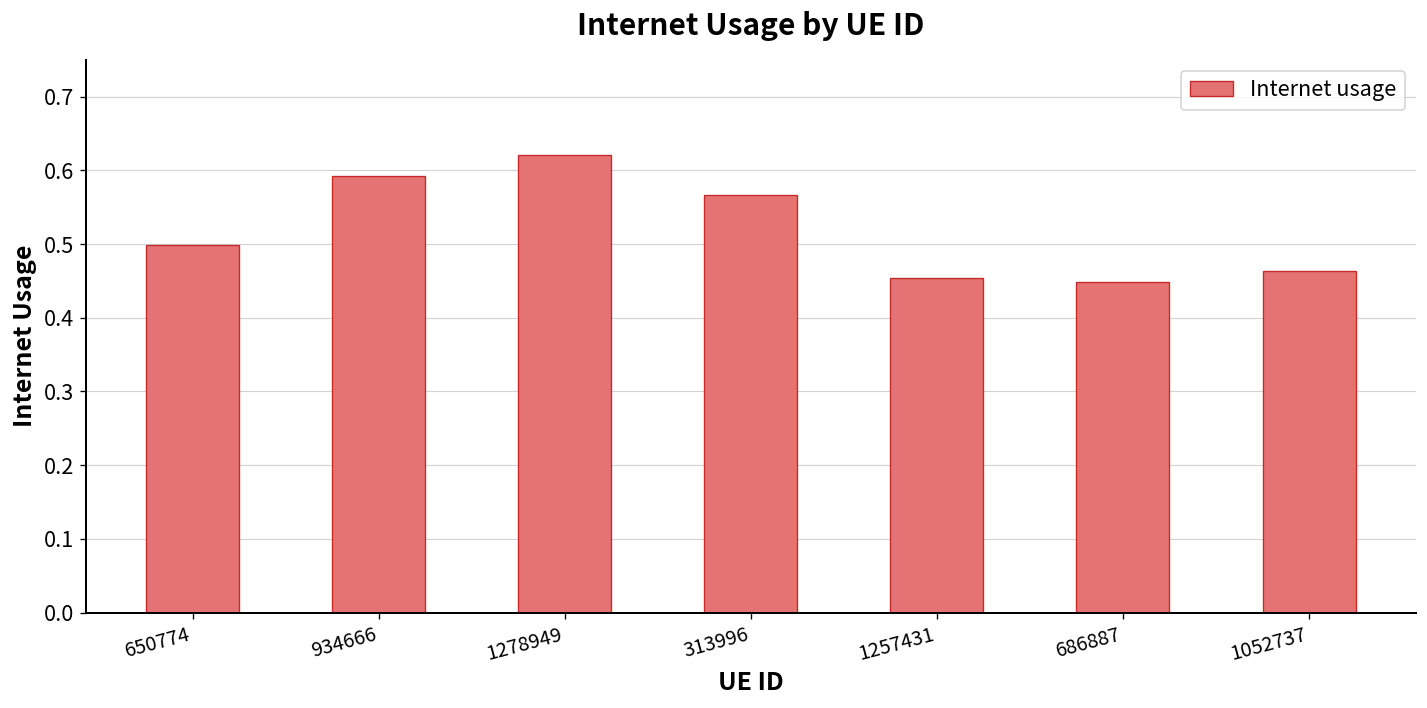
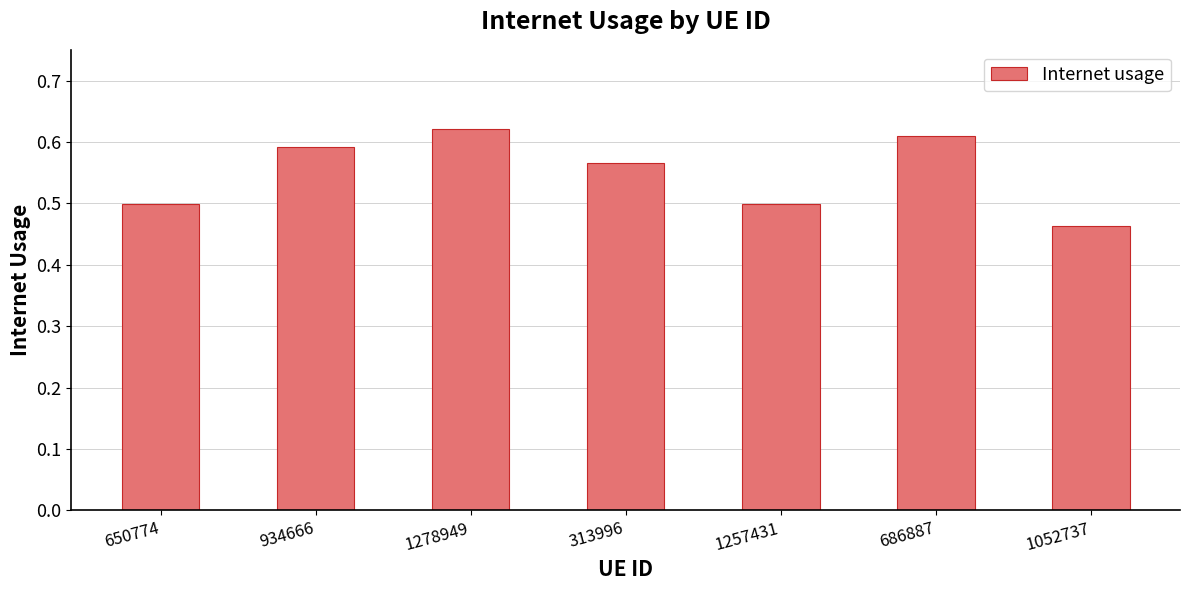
  {
    "650774": 0.50,
    "934666": 0.59,
    "1278949": 0.62,
    "313996": 0.57,
-   "1257431": 0.45,
-   "686887": 0.45,
+   "1257431": 0.50,
+   "686887": 0.61,
    "1052737": 0.46
  }
